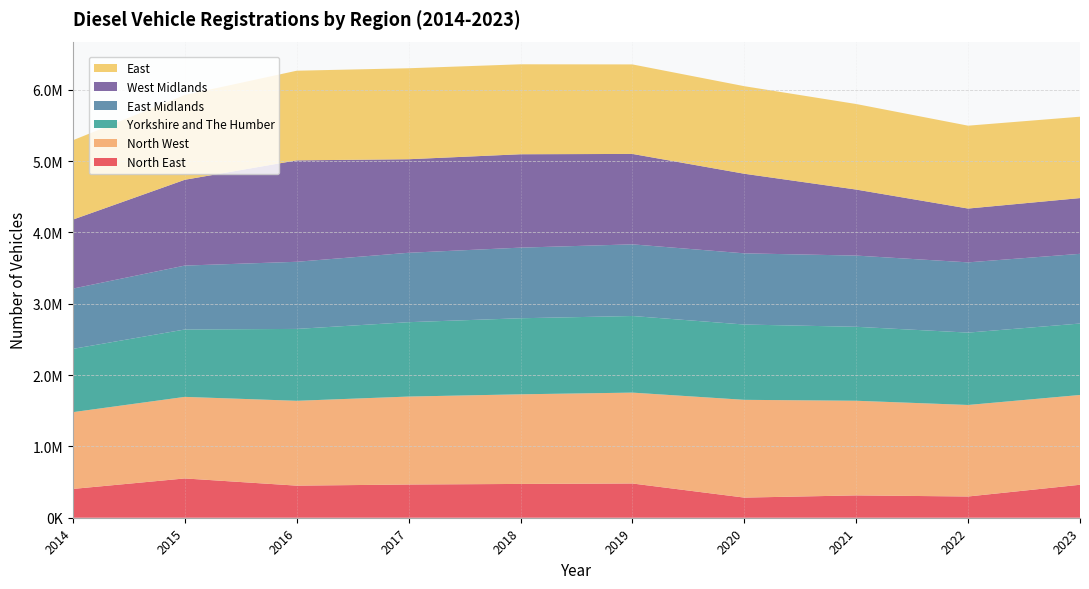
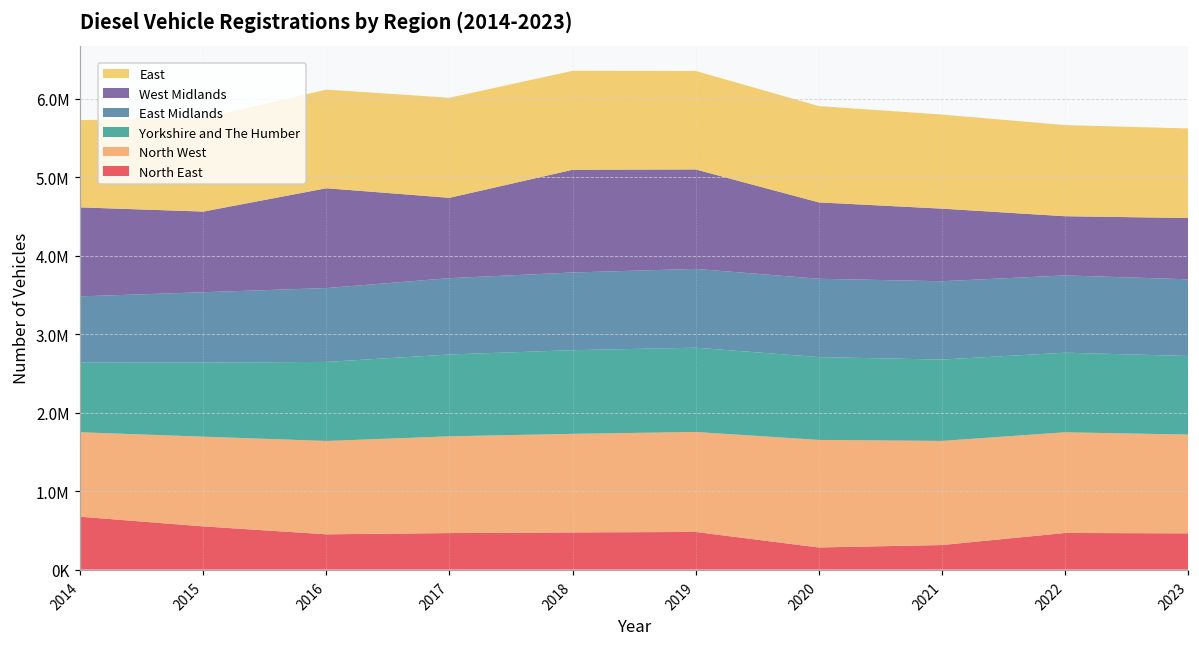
  {
    "North East": {
-     "2014": 400000,
+     "2014": 700000,
      "2015": 600000,
      "2016": 400000,
      "2017": 500000,
      "2018": 500000,
      "2019": 500000,
      "2020": 300000,
      "2021": 300000,
-     "2022": 300000,
+     "2022": 500000,
      "2023": 500000
    },
    "West Midlands": {
-     "2014": 1000000,
-     "2015": 1200000,
-     "2016": 1400000,
-     "2017": 1300000,
+     "2014": 1100000,
+     "2015": 1000000,
+     "2016": 1300000,
+     "2017": 1000000,
      "2018": 1300000,
      "2019": 1300000,
-     "2020": 1100000,
+     "2020": 1000000,
      "2021": 900000,
      "2022": 800000,
      "2023": 800000
    }
  }
